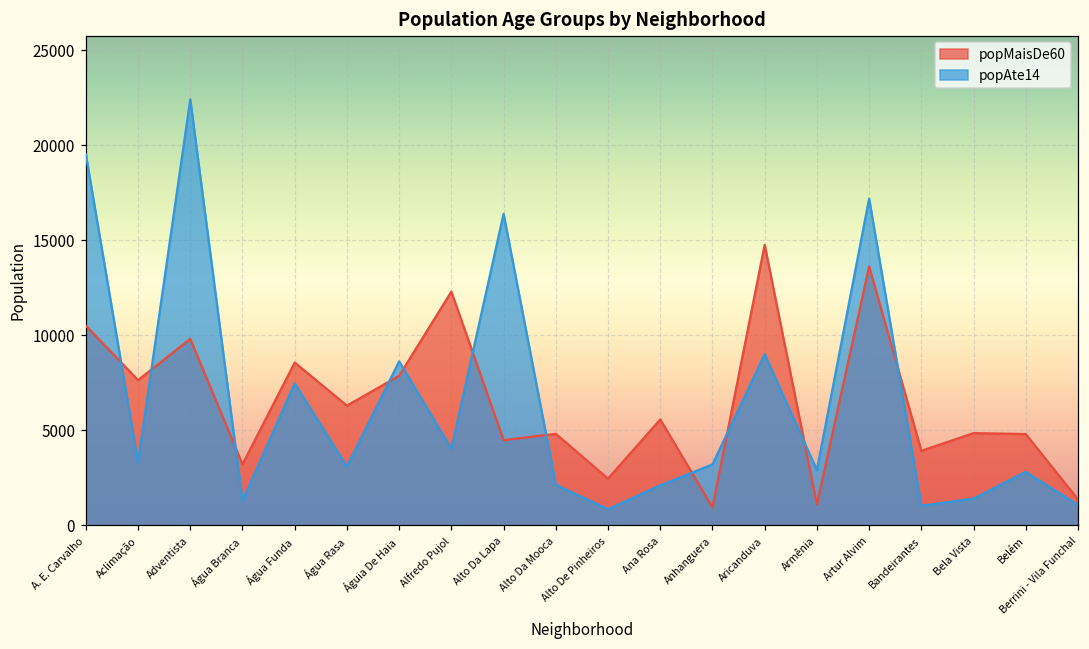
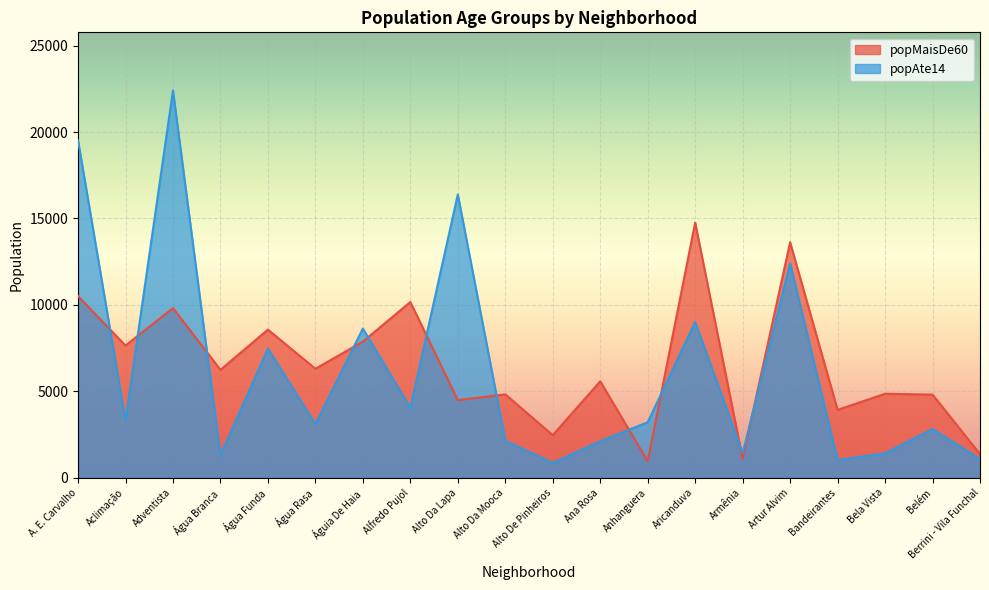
  {
    "popMaisDe60": {
      "A. E. Carvalho": 10500,
      "Aclimação": 7600,
      "Adventista": 9800,
-     "Água Branca": 3200,
+     "Água Branca": 6200,
      "Água Funda": 8600,
      "Água Rasa": 6300,
      "Águia De Haia": 7900,
-     "Alfredo Pujol": 12300,
+     "Alfredo Pujol": 10200,
      "Alto Da Lapa": 4500,
      "Alto Da Mooca": 4800,
      "Alto De Pinheiros": 2500,
      "Ana Rosa": 5600,
      "Anhanguera": 900,
      "Aricanduva": 14800,
      "Armênia": 1100,
      "Artur Alvim": 13600,
      "Bandeirantes": 3900,
      "Bela Vista": 4900,
      "Belém": 4800,
      "Berrini - Vila Funchal": 1400
    },
    "popAte14": {
      "A. E. Carvalho": 19500,
      "Aclimação": 3300,
      "Adventista": 22400,
      "Água Branca": 1300,
      "Água Funda": 7500,
      "Água Rasa": 3100,
      "Águia De Haia": 8600,
      "Alfredo Pujol": 4000,
      "Alto Da Lapa": 16400,
      "Alto Da Mooca": 2100,
      "Alto De Pinheiros": 900,
      "Ana Rosa": 2100,
      "Anhanguera": 3200,
      "Aricanduva": 9000,
-     "Armênia": 2900,
-     "Artur Alvim": 17200,
+     "Armênia": 1400,
+     "Artur Alvim": 12400,
      "Bandeirantes": 1000,
      "Bela Vista": 1400,
      "Belém": 2800,
      "Berrini - Vila Funchal": 1100
    }
  }
